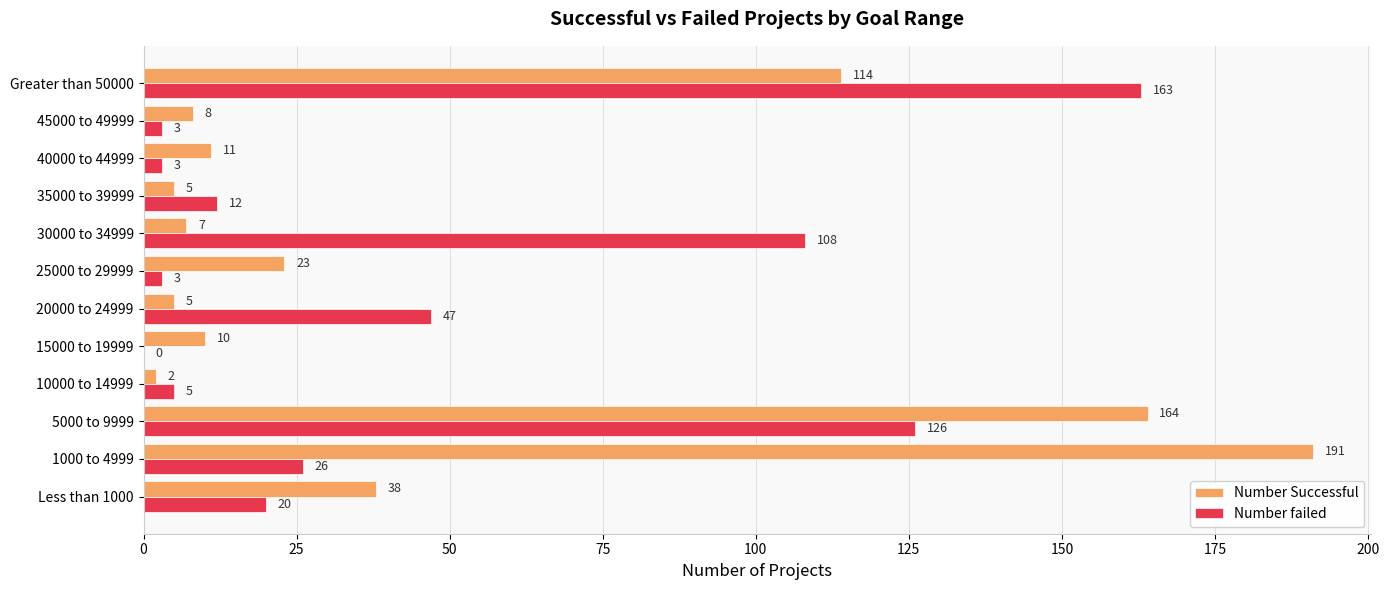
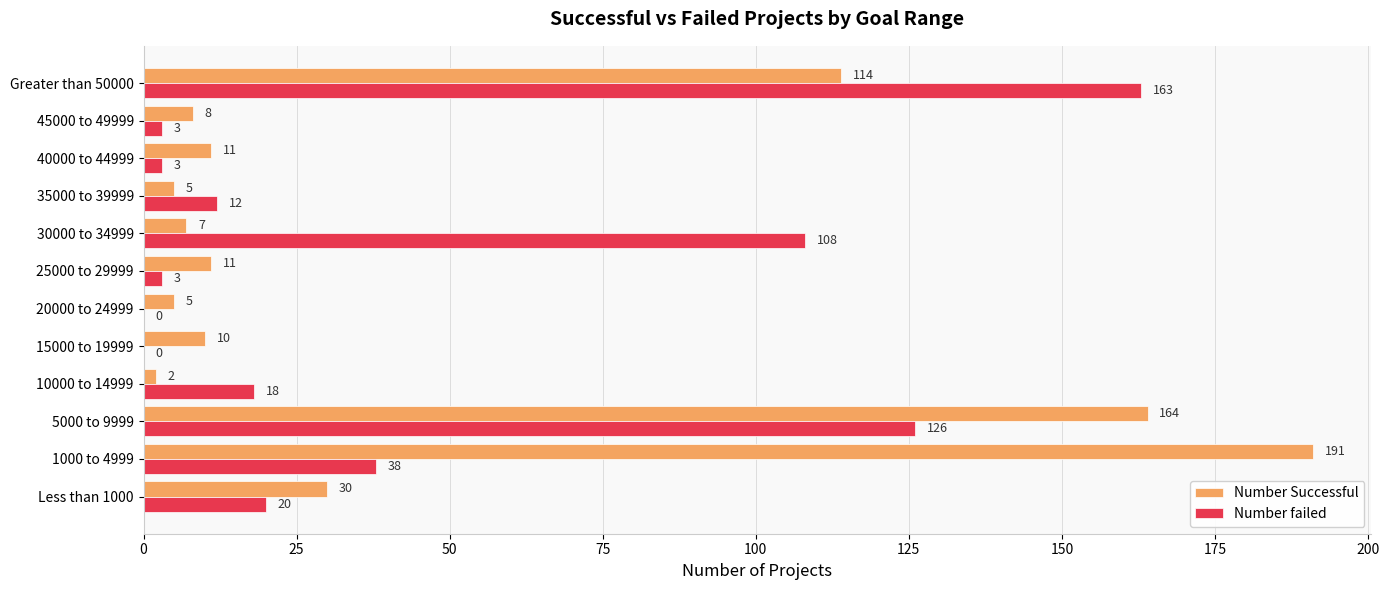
  {
    "Number Successful": {
      "Greater than 50000": 114,
      "45000 to 49999": 8,
      "40000 to 44999": 11,
      "35000 to 39999": 5,
      "30000 to 34999": 7,
-     "25000 to 29999": 23,
+     "25000 to 29999": 11,
      "20000 to 24999": 5,
      "15000 to 19999": 10,
      "10000 to 14999": 2,
      "5000 to 9999": 164,
      "1000 to 4999": 191,
-     "Less than 1000": 38
+     "Less than 1000": 30
    },
    "Number failed": {
      "Greater than 50000": 163,
      "45000 to 49999": 3,
      "40000 to 44999": 3,
      "35000 to 39999": 12,
      "30000 to 34999": 108,
      "25000 to 29999": 3,
-     "20000 to 24999": 47,
+     "20000 to 24999": 0,
      "15000 to 19999": 0,
-     "10000 to 14999": 5,
+     "10000 to 14999": 18,
      "5000 to 9999": 126,
-     "1000 to 4999": 26,
+     "1000 to 4999": 38,
      "Less than 1000": 20
    }
  }
